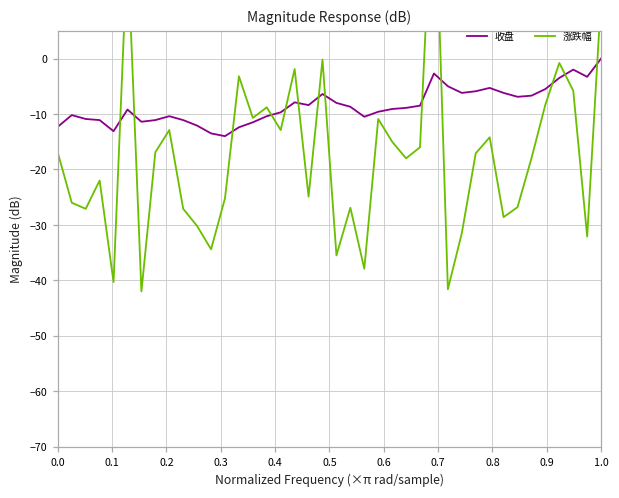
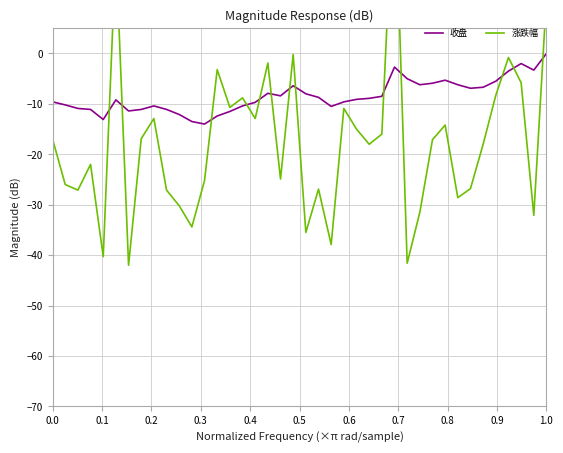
  {
    "收盘": {
-     "0.0": -12,
+     "0.0": -10,
      "1.0": 0
    },
    "涨跌幅": {
      "0.0": -17
    }
  }
